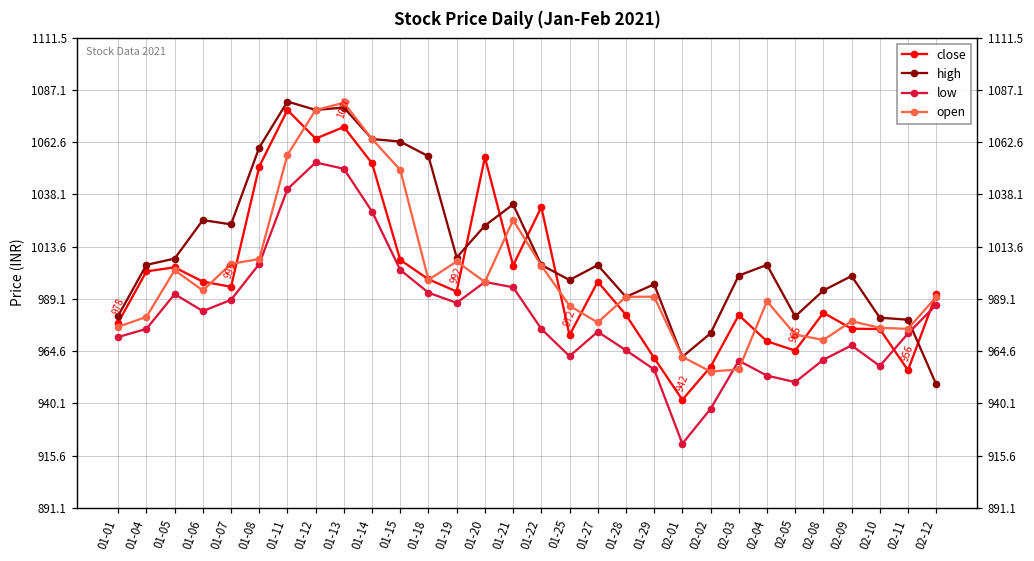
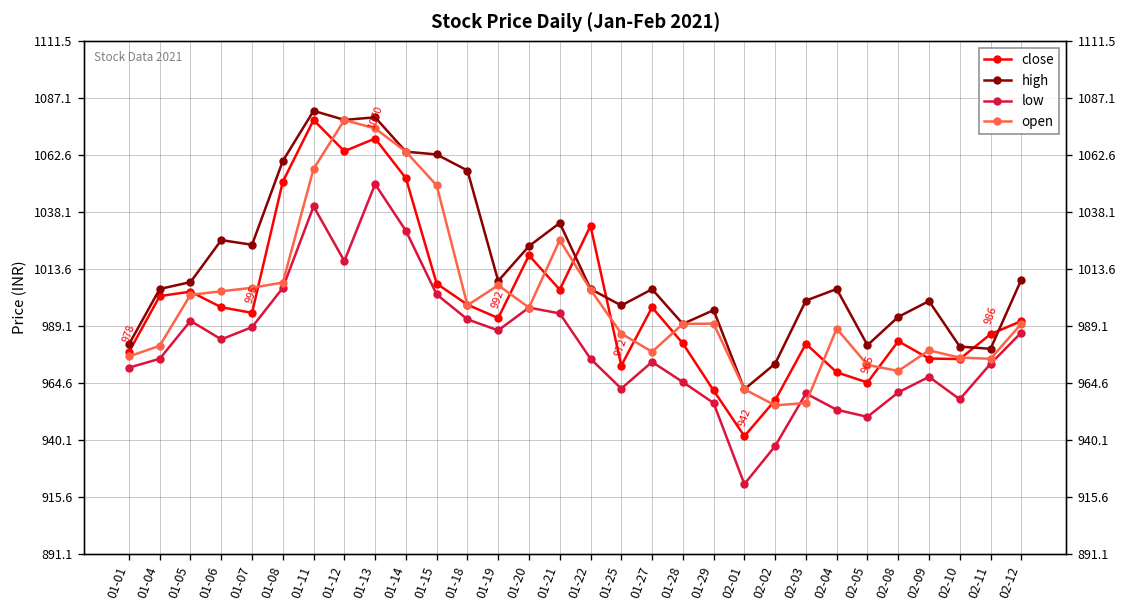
  {
    "close": {
      "01-19": 992,
-     "01-20": 1055,
+     "01-20": 1019,
      "01-25": 972,
      "02-01": 942,
-     "02-11": 956
+     "02-11": 986
    },
    "high": {
      "01-04": 1005,
      "01-05": 1008,
      "01-06": 1026,
      "01-07": 1024,
      "01-08": 1060,
      "01-11": 1082,
      "01-15": 1063,
      "01-18": 1056,
      "01-19": 1008,
      "01-20": 1023,
      "01-21": 1033,
      "01-25": 998,
      "01-27": 1005,
      "01-29": 996,
      "02-02": 973,
      "02-03": 1000,
      "02-04": 1005,
      "02-05": 981,
      "02-08": 993,
      "02-09": 1000,
      "02-10": 980,
      "02-11": 979,
-     "02-12": 949
+     "02-12": 1009
    },
    "low": {
      "01-01": 971,
      "01-04": 975,
      "01-05": 991,
      "01-06": 983,
      "01-07": 989,
      "01-08": 1005,
      "01-11": 1041,
-     "01-12": 1053,
+     "01-12": 1017,
      "01-13": 1050,
      "01-14": 1030,
      "01-15": 1003,
      "01-19": 987,
      "01-21": 995,
      "01-22": 975,
      "01-25": 962,
      "01-27": 974,
      "01-28": 965,
      "01-29": 956,
      "02-01": 921,
      "02-02": 938,
      "02-03": 960,
      "02-04": 953,
      "02-05": 950,
      "02-08": 961,
      "02-09": 967,
      "02-10": 958,
      "02-11": 973,
      "02-12": 986
    },
    "open": {
      "01-01": 976,
      "01-04": 981,
      "01-05": 1003,
-     "01-06": 993,
+     "01-06": 1004,
      "01-08": 1008,
      "01-11": 1057,
-     "01-13": 1081,
+     "01-13": 1074,
      "01-15": 1050,
      "01-21": 1026,
      "01-27": 978,
      "01-29": 990,
      "02-02": 955,
      "02-03": 956,
      "02-04": 988,
      "02-08": 970,
      "02-09": 979,
      "02-11": 975
    }
  }
